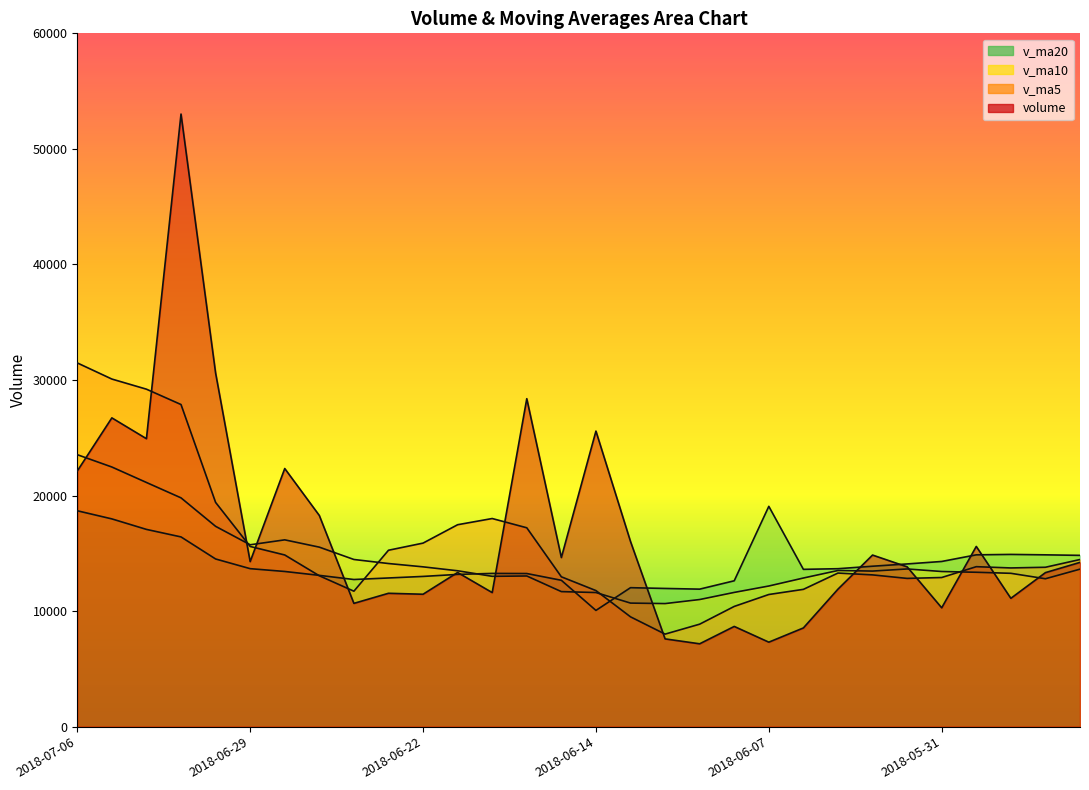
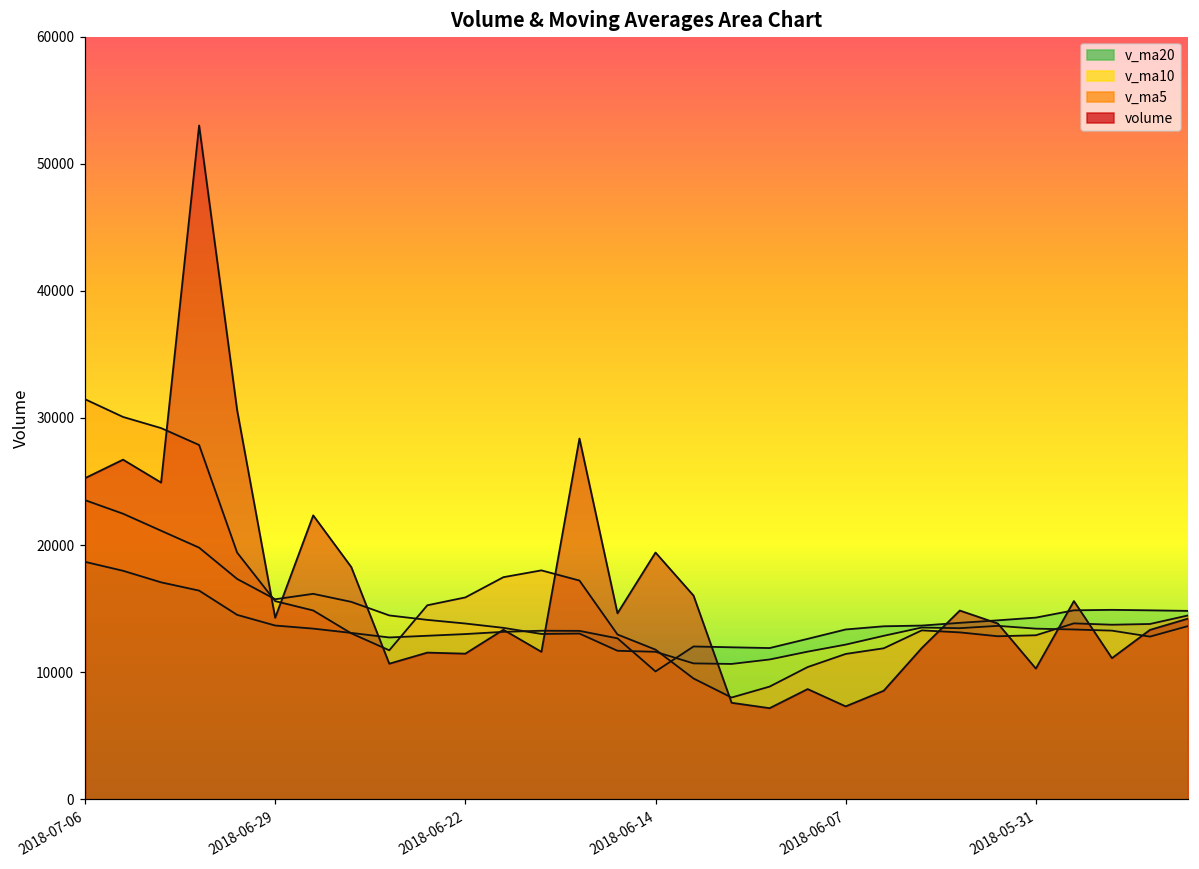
  {
    "v_ma20": {
      "2018-07-06": 18700,
      "2018-06-29": 13700,
      "2018-06-22": 13000,
      "2018-06-14": 10100,
-     "2018-06-07": 19100,
+     "2018-06-07": 13400,
      "2018-05-31": 14300
    },
    "volume": {
-     "2018-07-06": 22100,
+     "2018-07-06": 25300,
      "2018-06-29": 14300,
      "2018-06-22": 11500,
-     "2018-06-14": 25600,
+     "2018-06-14": 19400,
      "2018-06-07": 7300,
      "2018-05-31": 10300
    }
  }
